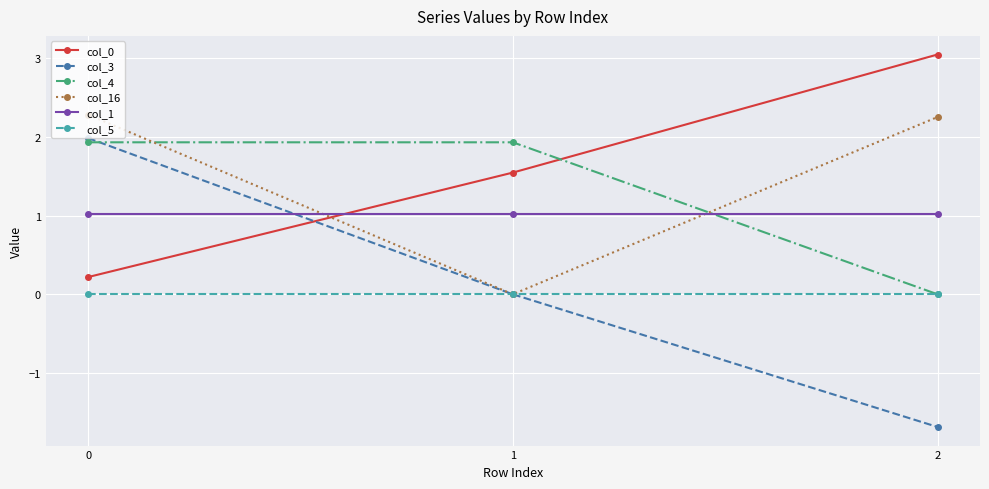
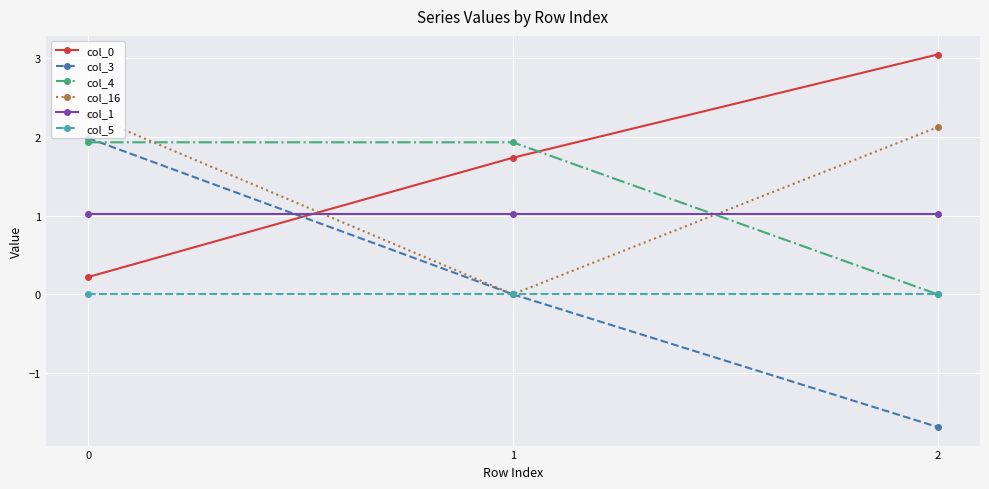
  {
    "col_0": {
      "0": 0.2,
-     "1": 1.5,
+     "1": 1.7,
      "2": 3.0
    },
    "col_16": {
-     "2": 2.3
+     "2": 2.1
    },
    "col_1": {
      "0": 1.0,
      "1": 1.0,
      "2": 1.0
    }
  }
